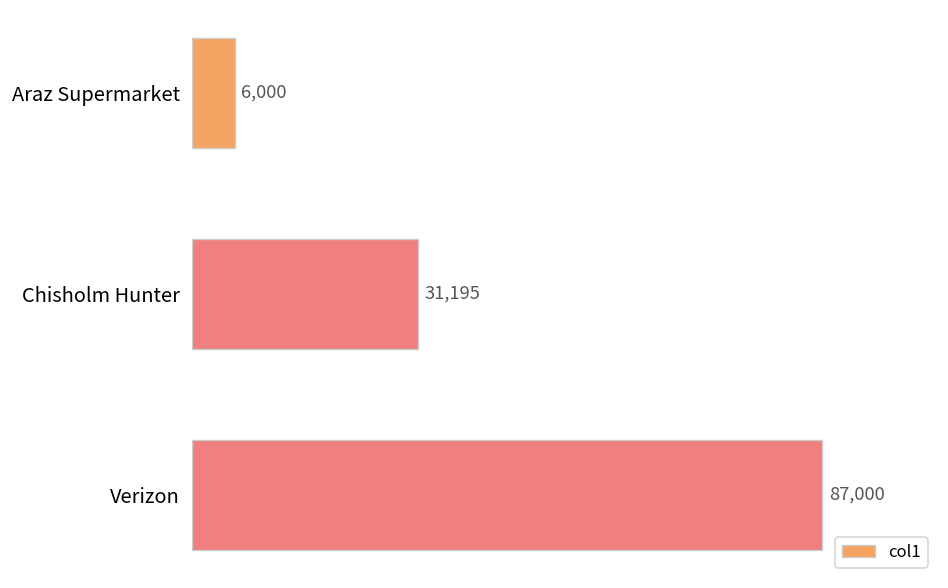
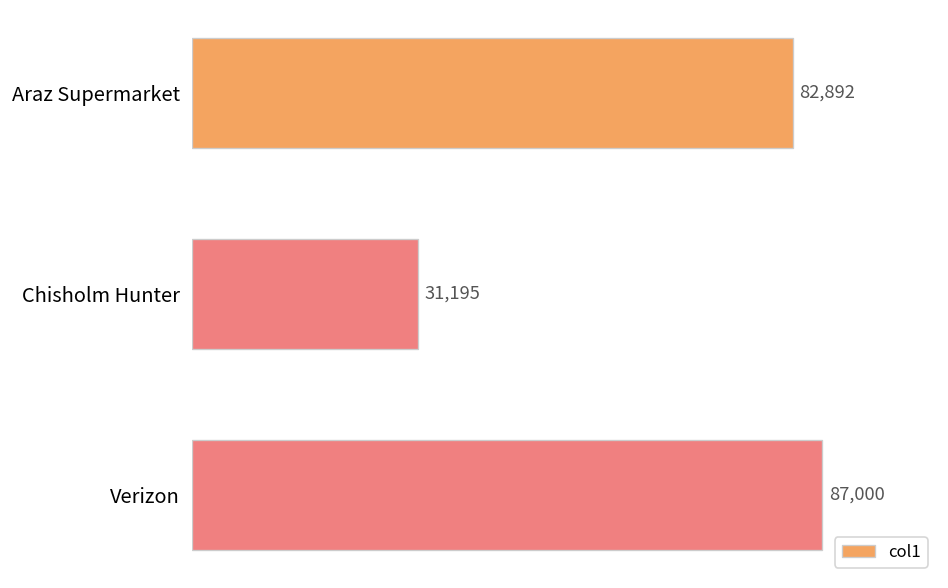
  {
-   "Araz Supermarket": "6,000",
+   "Araz Supermarket": "82,892",
    "Chisholm Hunter": "31,195",
    "Verizon": "87,000"
  }
